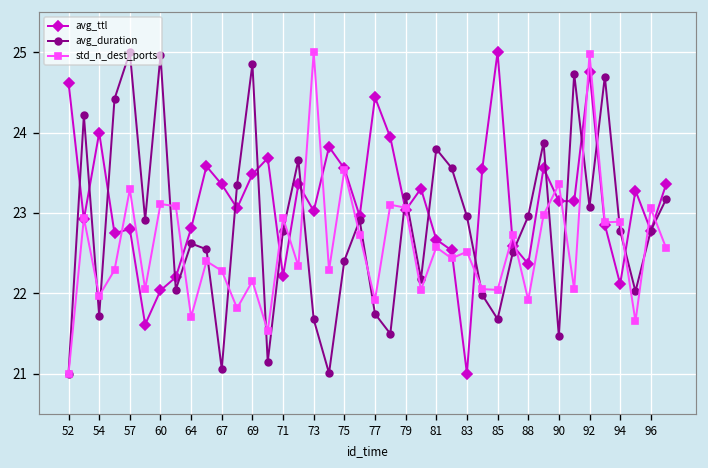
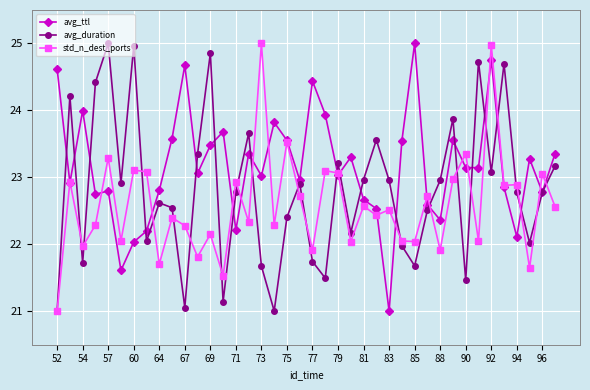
  {
    "avg_ttl": {
      "52": 24.6,
      "54": 24.0,
      "57": 22.8,
      "60": 22.0,
      "64": 22.8,
-     "67": 23.4,
+     "67": 24.7,
      "69": 23.5,
      "71": 22.2,
      "73": 23.0,
      "77": 24.4,
      "81": 22.7,
      "83": 21.0,
      "85": 25.0,
      "88": 22.4,
      "90": 23.1,
      "92": 24.8,
      "94": 22.1
    },
    "avg_duration": {
      "54": 21.7,
      "64": 22.6,
      "67": 21.1,
      "69": 24.9,
      "71": 22.8,
      "73": 21.7,
      "75": 22.4,
      "77": 21.7,
      "79": 23.2,
-     "81": 23.8,
+     "81": 23.0,
      "83": 23.0,
      "85": 21.7,
      "88": 23.0,
      "90": 21.5,
      "92": 23.1,
      "94": 22.8
    },
    "std_n_dest_ports": {
      "54": 22.0,
      "57": 23.3,
      "60": 23.1,
      "64": 21.7,
      "67": 22.3,
      "69": 22.2,
      "71": 22.9,
      "73": 25.0,
      "77": 21.9,
      "81": 22.6,
      "83": 22.5,
      "85": 22.0,
      "88": 21.9,
      "90": 23.4,
      "92": 25.0,
      "94": 22.9,
      "96": 23.1
    }
  }
